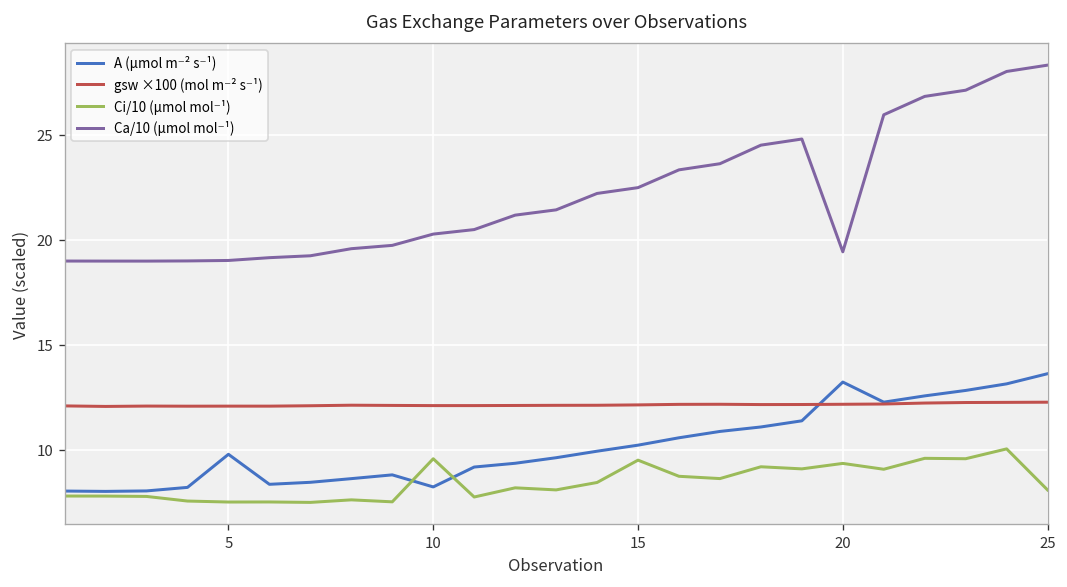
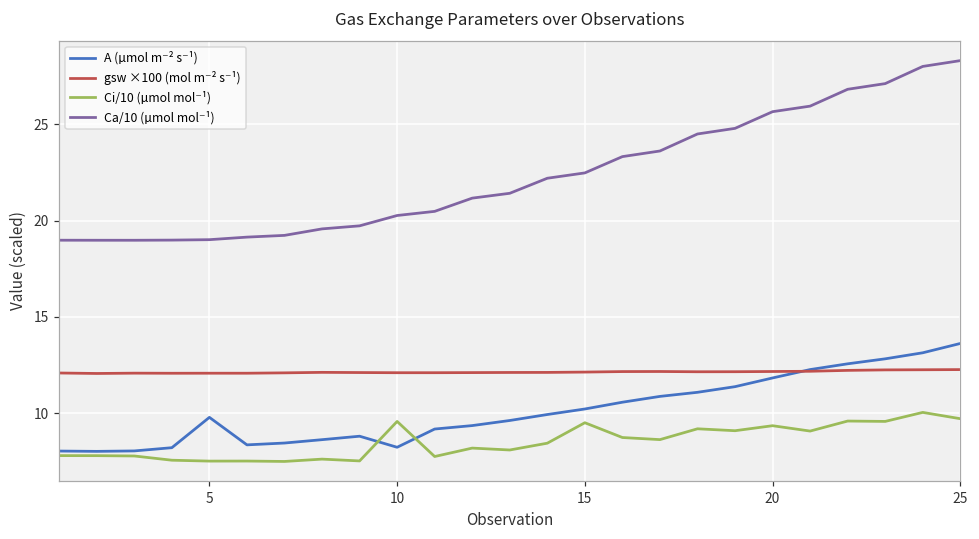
  {
    "A (µmol m⁻² s⁻¹)": {
      "5": 9.8,
      "10": 8.2,
      "15": 10.2,
-     "20": 13.2,
+     "20": 11.8,
      "25": 13.6
    },
    "gsw ×100 (mol m⁻² s⁻¹)": {
      "5": 12.1,
      "10": 12.1,
      "15": 12.1,
      "20": 12.2,
      "25": 12.3
    },
    "Ci/10 (µmol mol⁻¹)": {
      "5": 7.5,
      "10": 9.6,
      "15": 9.5,
      "20": 9.4,
-     "25": 8.1
+     "25": 9.7
    },
    "Ca/10 (µmol mol⁻¹)": {
      "5": 19.0,
      "10": 20.3,
      "15": 22.5,
-     "20": 19.4,
+     "20": 25.7,
      "25": 28.3
    }
  }
